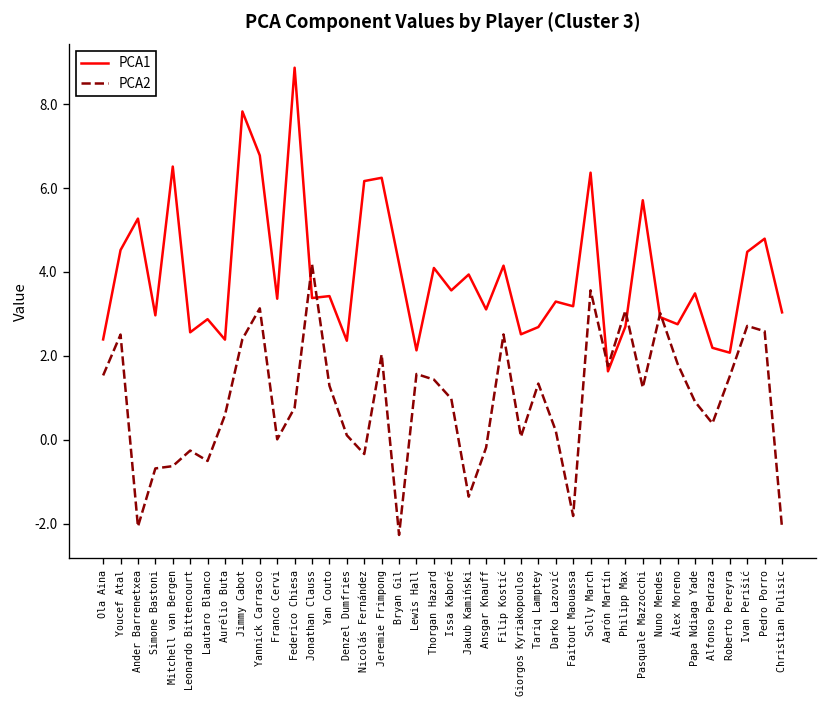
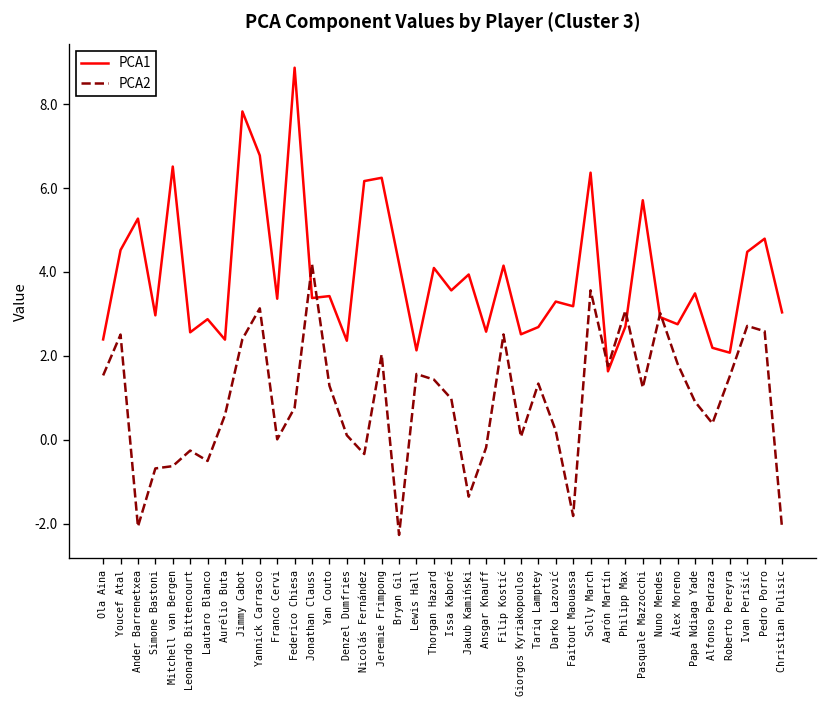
  {
    "PCA1": {
      "Ola Aina": 2.4,
      "Youcef Atal": 4.5,
      "Ander Barrenetxea": 5.3,
      "Simone Bastoni": 3.0,
      "Mitchell van Bergen": 6.5,
      "Leonardo Bittencourt": 2.6,
      "Lautaro Blanco": 2.9,
      "Aurélio Buta": 2.4,
      "Jimmy Cabot": 7.8,
      "Yannick Carrasco": 6.8,
      "Franco Cervi": 3.4,
      "Federico Chiesa": 8.9,
      "Jonathan Clauss": 3.4,
      "Yan Couto": 3.4,
      "Denzel Dumfries": 2.4,
      "Nicolás Fernández": 6.2,
      "Jeremie Frimpong": 6.2,
      "Bryan Gil": 4.2,
      "Lewis Hall": 2.1,
      "Thorgan Hazard": 4.1,
      "Issa Kaboré": 3.6,
      "Jakub Kamiński": 3.9,
-     "Ansgar Knauff": 3.1,
+     "Ansgar Knauff": 2.6,
      "Filip Kostić": 4.1,
      "Giorgos Kyriakopoulos": 2.5,
      "Tariq Lamptey": 2.7,
      "Darko Lazović": 3.3,
      "Faitout Maouassa": 3.2,
      "Solly March": 6.4,
      "Aarón Martín": 1.6,
      "Philipp Max": 2.7,
      "Pasquale Mazzocchi": 5.7,
      "Nuno Mendes": 2.9,
      "Álex Moreno": 2.8,
      "Papa Ndiaga Yade": 3.5,
      "Alfonso Pedraza": 2.2,
      "Roberto Pereyra": 2.1,
      "Ivan Perišić": 4.5,
      "Pedro Porro": 4.8,
      "Christian Pulisic": 3.0
    },
    "PCA2": {
      "Ola Aina": 1.5,
      "Youcef Atal": 2.5,
      "Ander Barrenetxea": -2.1,
      "Simone Bastoni": -0.7,
      "Mitchell van Bergen": -0.6,
      "Leonardo Bittencourt": -0.3,
      "Lautaro Blanco": -0.5,
      "Aurélio Buta": 0.6,
      "Jimmy Cabot": 2.4,
      "Yannick Carrasco": 3.1,
      "Franco Cervi": 0.0,
      "Federico Chiesa": 0.8,
      "Jonathan Clauss": 4.2,
      "Yan Couto": 1.3,
      "Denzel Dumfries": 0.1,
      "Nicolás Fernández": -0.3,
      "Jeremie Frimpong": 2.0,
      "Bryan Gil": -2.3,
      "Lewis Hall": 1.6,
      "Thorgan Hazard": 1.4,
      "Issa Kaboré": 1.0,
      "Jakub Kamiński": -1.4,
      "Ansgar Knauff": -0.2,
      "Filip Kostić": 2.5,
      "Giorgos Kyriakopoulos": 0.1,
      "Tariq Lamptey": 1.3,
      "Darko Lazović": 0.2,
      "Faitout Maouassa": -1.8,
      "Solly March": 3.6,
      "Aarón Martín": 1.8,
      "Philipp Max": 3.1,
      "Pasquale Mazzocchi": 1.2,
      "Nuno Mendes": 3.0,
      "Álex Moreno": 1.8,
      "Papa Ndiaga Yade": 0.9,
      "Alfonso Pedraza": 0.4,
      "Roberto Pereyra": 1.5,
      "Ivan Perišić": 2.7,
      "Pedro Porro": 2.6,
      "Christian Pulisic": -2.1
    }
  }
